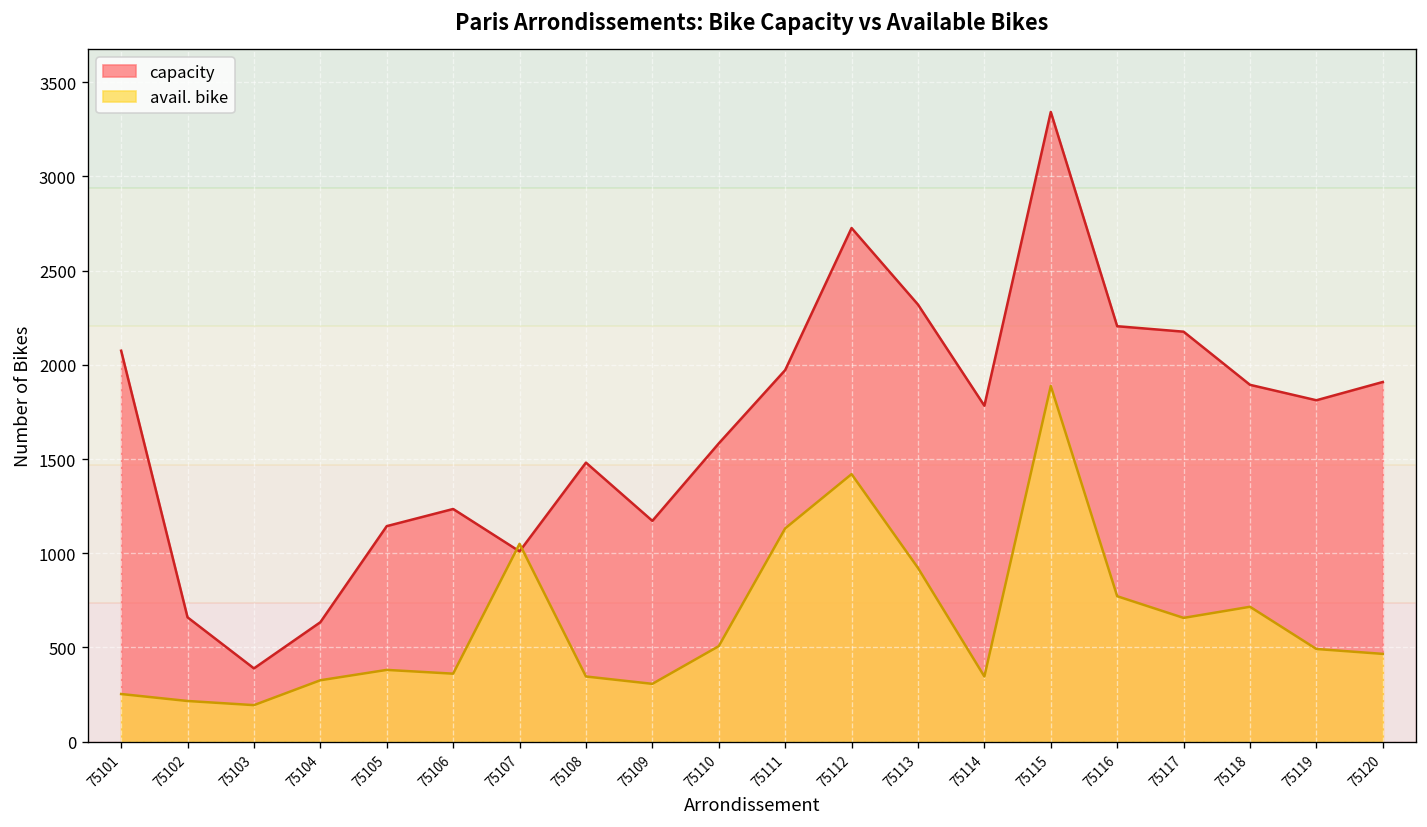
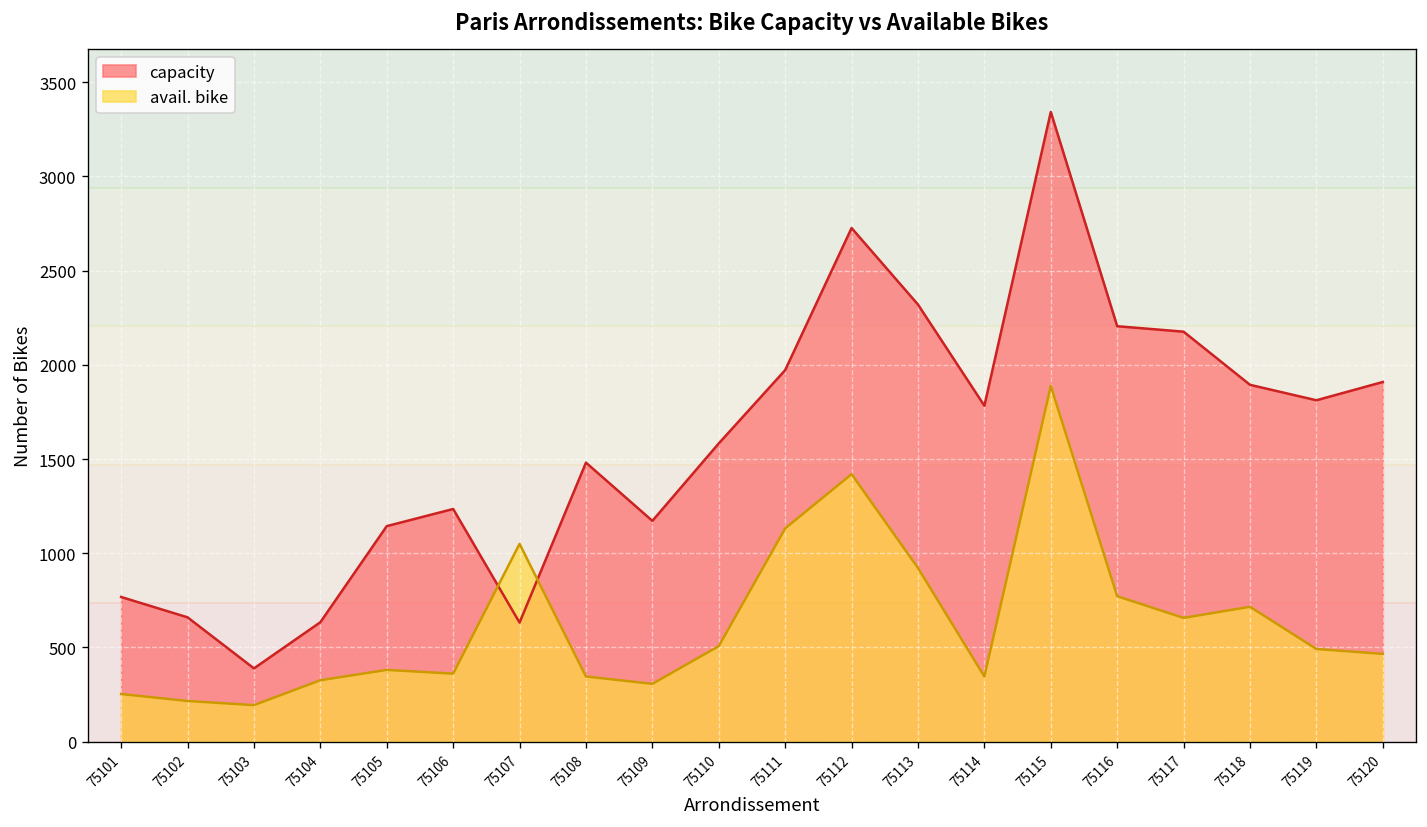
  {
    "capacity": {
-     "75101": 2080,
+     "75101": 770,
      "75102": 660,
      "75103": 390,
      "75104": 630,
      "75105": 1140,
      "75106": 1240,
-     "75107": 1010,
+     "75107": 630,
      "75108": 1480,
      "75109": 1170,
      "75110": 1580,
      "75111": 1970,
      "75112": 2730,
      "75113": 2320,
      "75114": 1780,
      "75115": 3340,
      "75116": 2210,
      "75117": 2180,
      "75118": 1890,
      "75119": 1810,
      "75120": 1910
    },
    "avail. bike": {
      "75101": 250,
      "75102": 220,
      "75103": 190,
      "75104": 330,
      "75105": 380,
      "75106": 360,
      "75107": 1050,
      "75108": 350,
      "75109": 310,
      "75110": 510,
      "75111": 1130,
      "75112": 1420,
      "75113": 920,
      "75114": 350,
      "75115": 1890,
      "75116": 770,
      "75117": 660,
      "75118": 720,
      "75119": 490,
      "75120": 470
    }
  }
